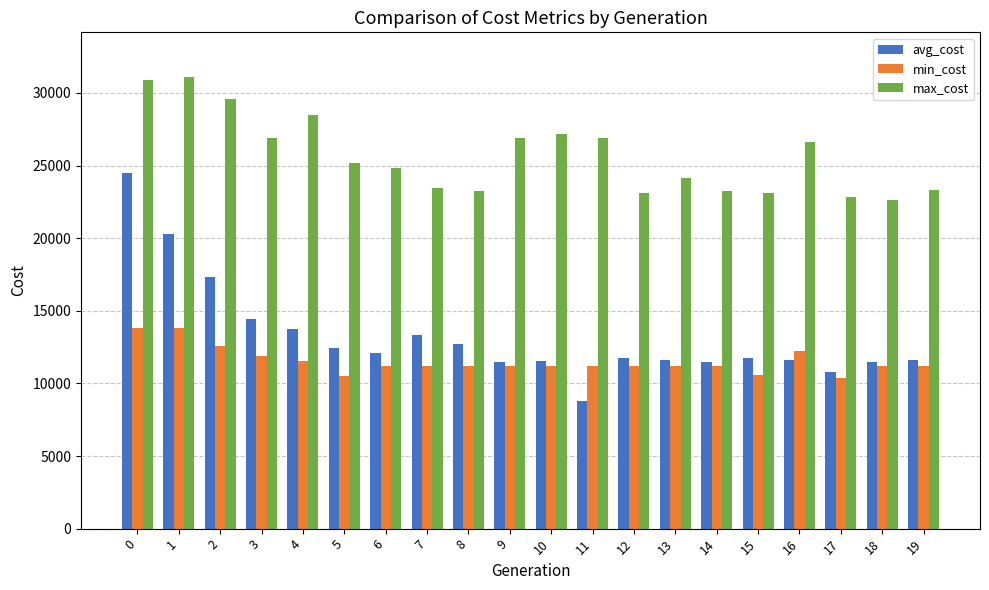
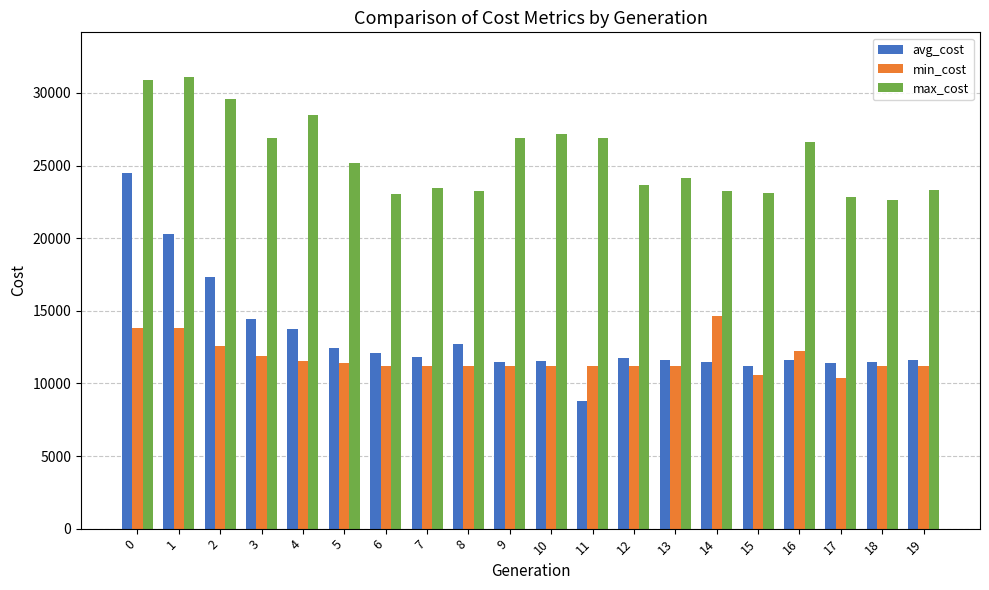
  {
    "avg_cost": {
      "0": 24500,
      "1": 20300,
      "2": 17300,
      "3": 14500,
      "4": 13800,
      "5": 12400,
      "6": 12100,
-     "7": 13300,
+     "7": 11800,
      "8": 12700,
      "9": 11500,
      "10": 11600,
      "11": 8800,
      "12": 11700,
      "13": 11600,
      "14": 11500,
-     "15": 11700,
+     "15": 11200,
      "16": 11600,
-     "17": 10800,
+     "17": 11400,
      "18": 11500,
      "19": 11600
    },
    "min_cost": {
      "0": 13800,
      "1": 13800,
      "2": 12600,
      "3": 11900,
      "4": 11600,
-     "5": 10500,
+     "5": 11400,
      "6": 11200,
      "7": 11200,
      "8": 11200,
      "9": 11200,
      "10": 11200,
      "11": 11200,
      "12": 11200,
      "13": 11200,
-     "14": 11200,
+     "14": 14600,
      "15": 10600,
      "16": 12200,
      "17": 10400,
      "18": 11200,
      "19": 11200
    },
    "max_cost": {
      "0": 30900,
      "1": 31100,
      "2": 29600,
      "3": 26900,
      "4": 28500,
      "5": 25200,
-     "6": 24800,
+     "6": 23100,
      "7": 23500,
      "8": 23300,
      "9": 26900,
      "10": 27100,
      "11": 26900,
-     "12": 23100,
+     "12": 23700,
      "13": 24100,
      "14": 23300,
      "15": 23100,
      "16": 26600,
      "17": 22800,
      "18": 22700,
      "19": 23300
    }
  }
